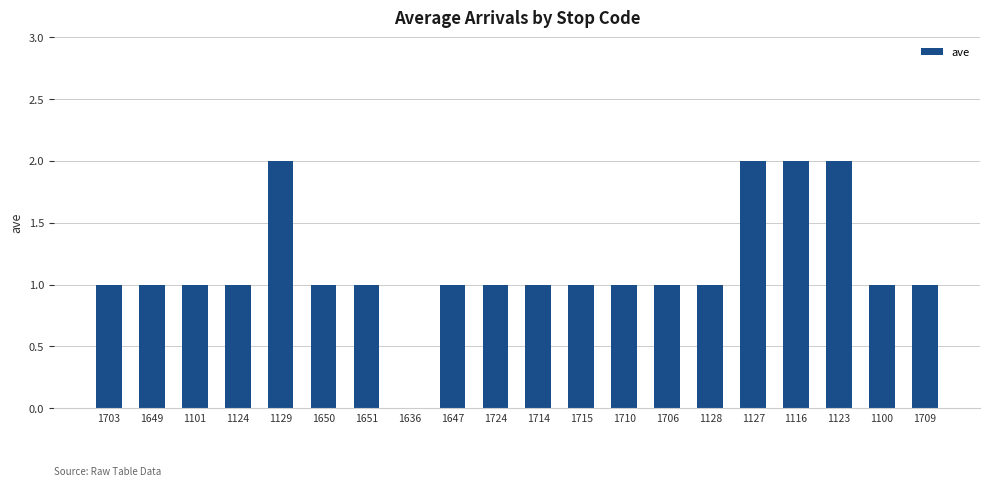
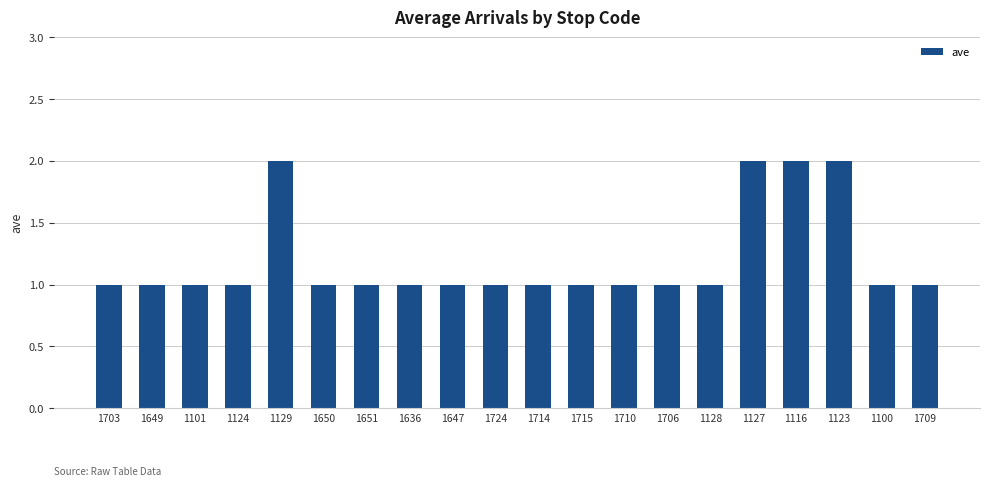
  {
    "1703": 1,
    "1649": 1,
    "1101": 1,
    "1124": 1,
    "1129": 2,
    "1650": 1,
    "1651": 1,
-   "1636": 0,
+   "1636": 1,
    "1647": 1,
    "1724": 1,
    "1714": 1,
    "1715": 1,
    "1710": 1,
    "1706": 1,
    "1128": 1,
    "1127": 2,
    "1116": 2,
    "1123": 2,
    "1100": 1,
    "1709": 1
  }
